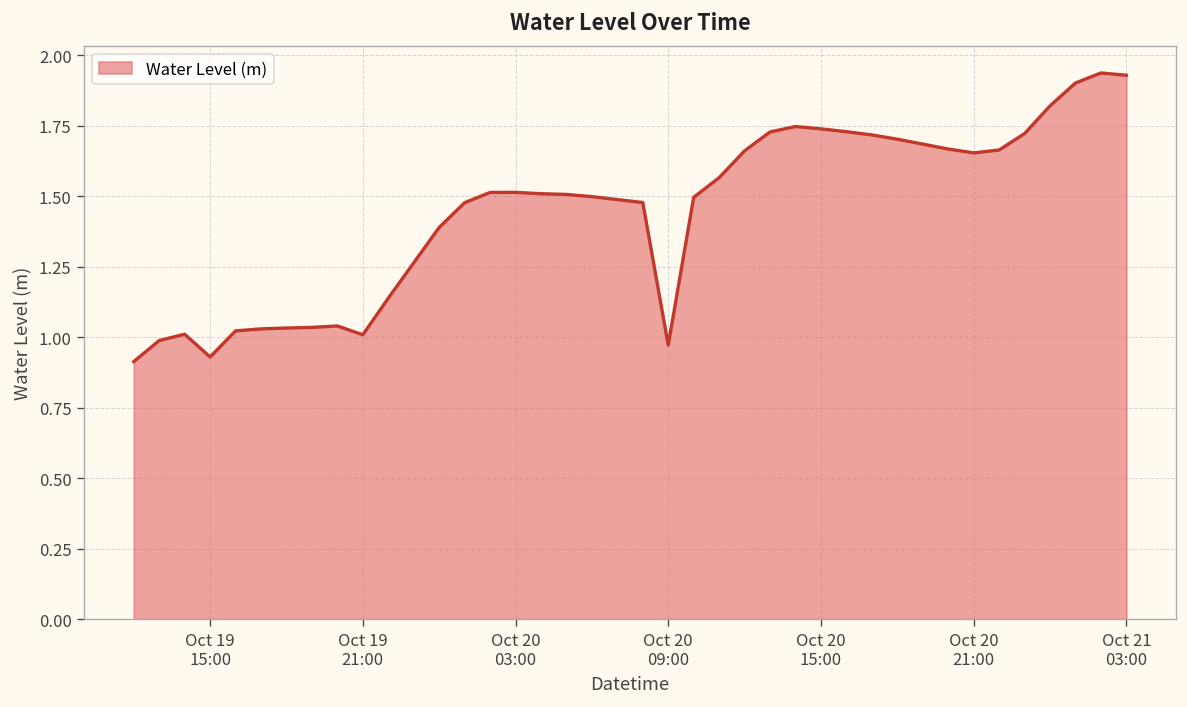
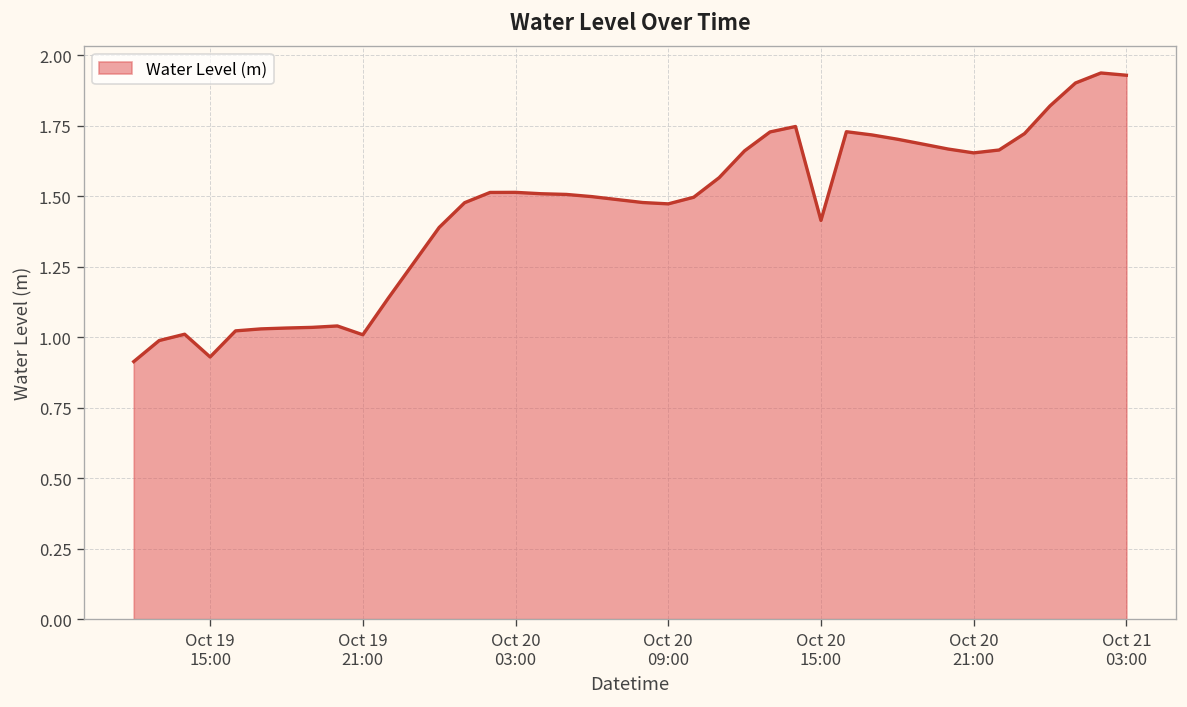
  {
    "Oct 19 15:00": 0.93,
    "Oct 19 21:00": 1.01,
    "Oct 20 03:00": 1.51,
-   "Oct 20 09:00": 0.97,
-   "Oct 20 15:00": 1.74,
+   "Oct 20 09:00": 1.47,
+   "Oct 20 15:00": 1.41,
    "Oct 20 21:00": 1.65,
    "Oct 21 03:00": 1.93
  }
